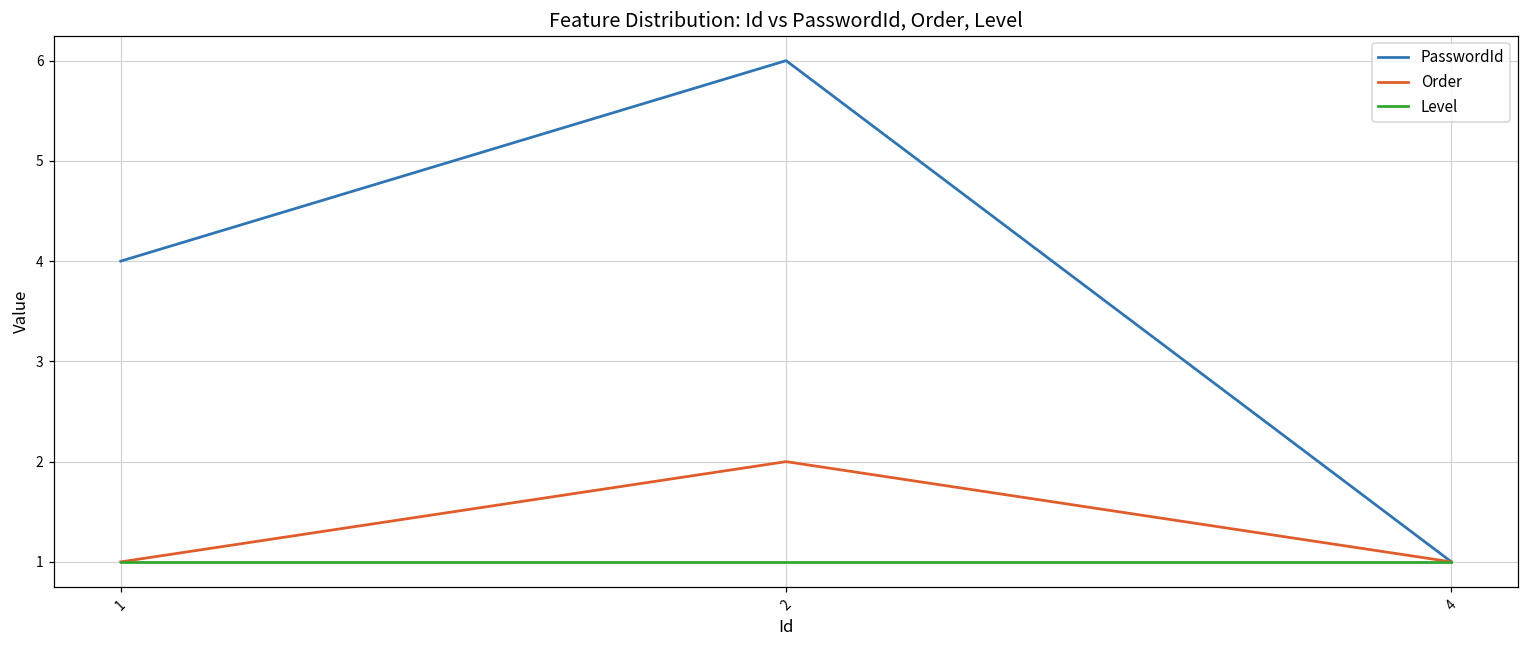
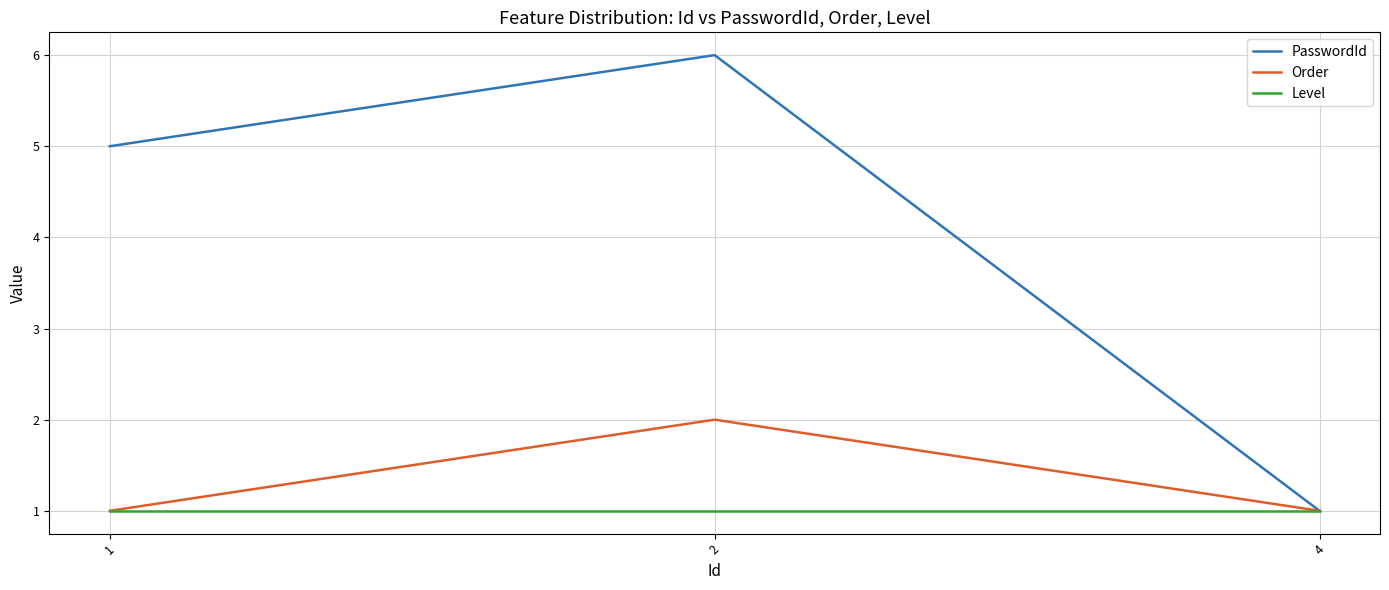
  {
    "PasswordId": {
-     "1": 4,
+     "1": 5,
      "2": 6
    },
    "Order": {
      "2": 2
    },
    "Level": {
      "2": 1
    }
  }
